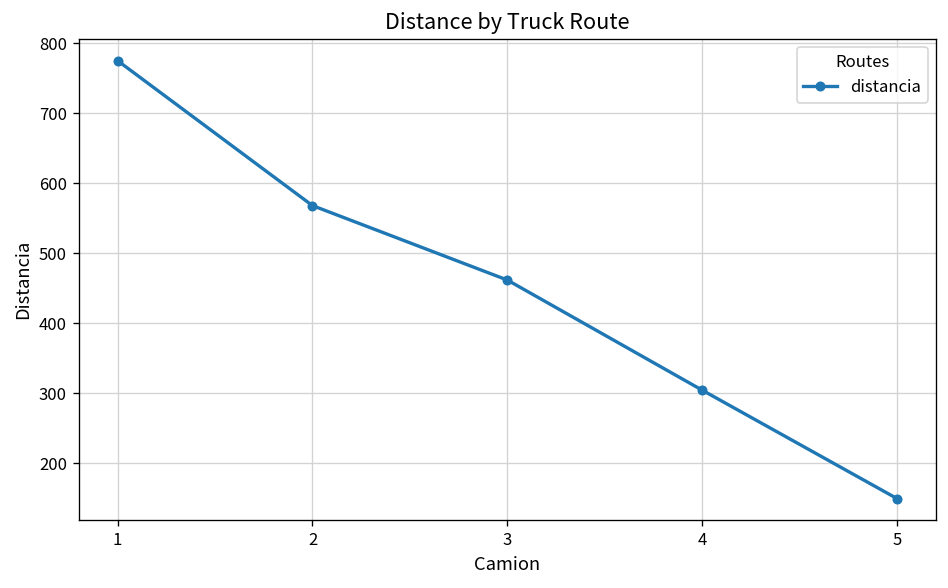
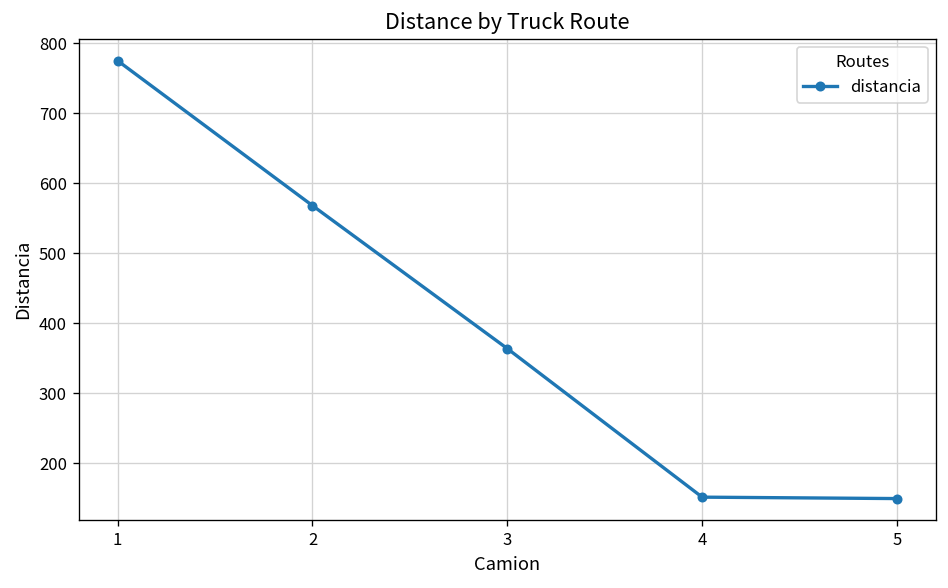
  {
    "1": 780,
    "2": 570,
-   "3": 460,
-   "4": 300,
+   "3": 360,
+   "4": 150,
    "5": 150
  }
